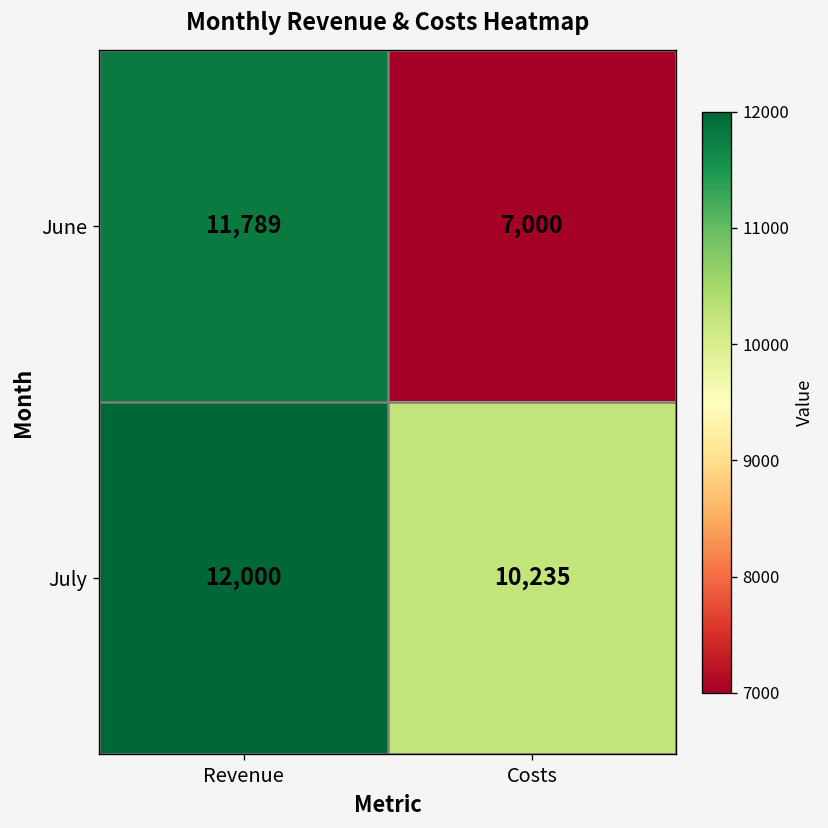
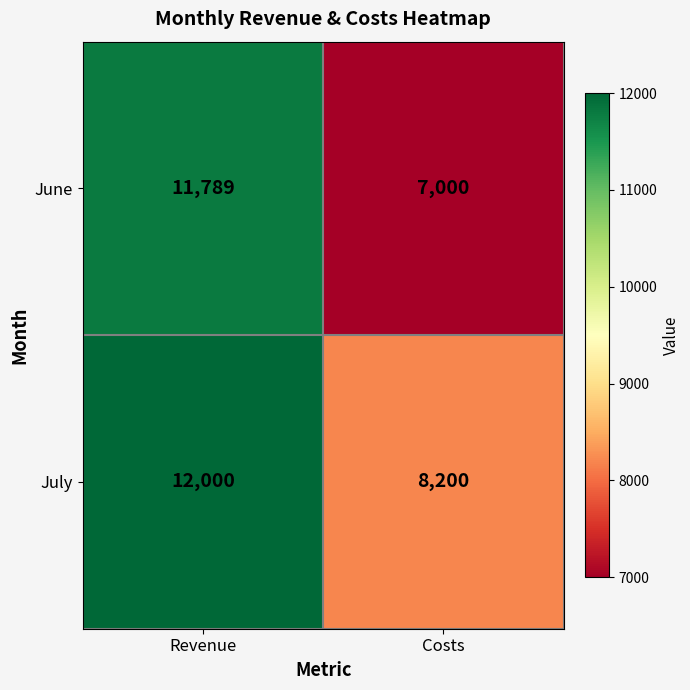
  {
    "June": {
      "Revenue": "11,789",
      "Costs": "7,000"
    },
    "July": {
      "Revenue": "12,000",
-     "Costs": "10,235"
+     "Costs": "8,200"
    }
  }
